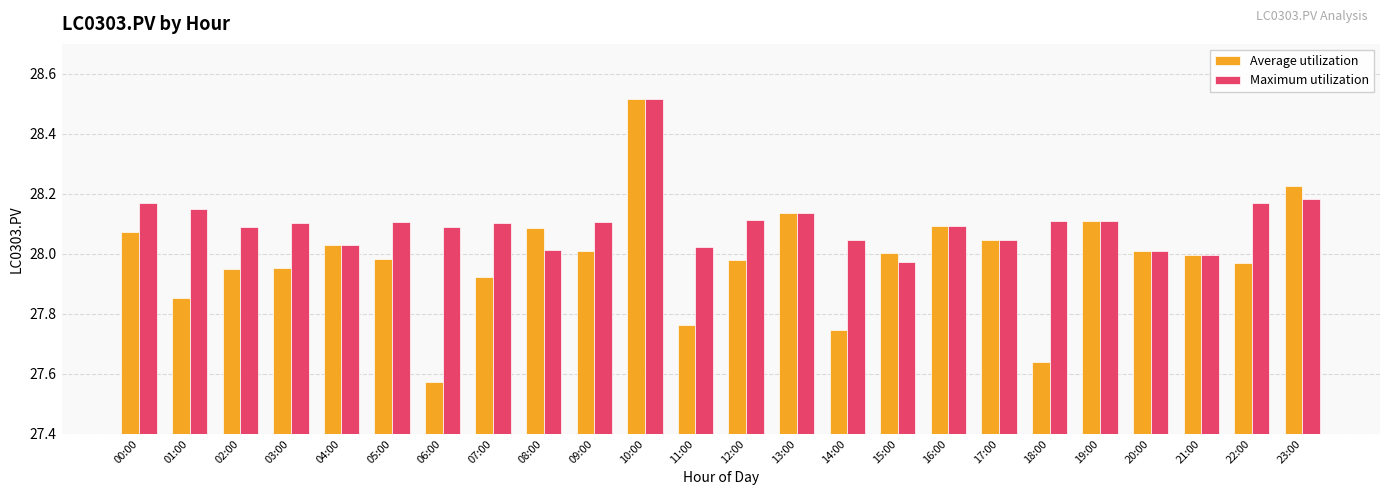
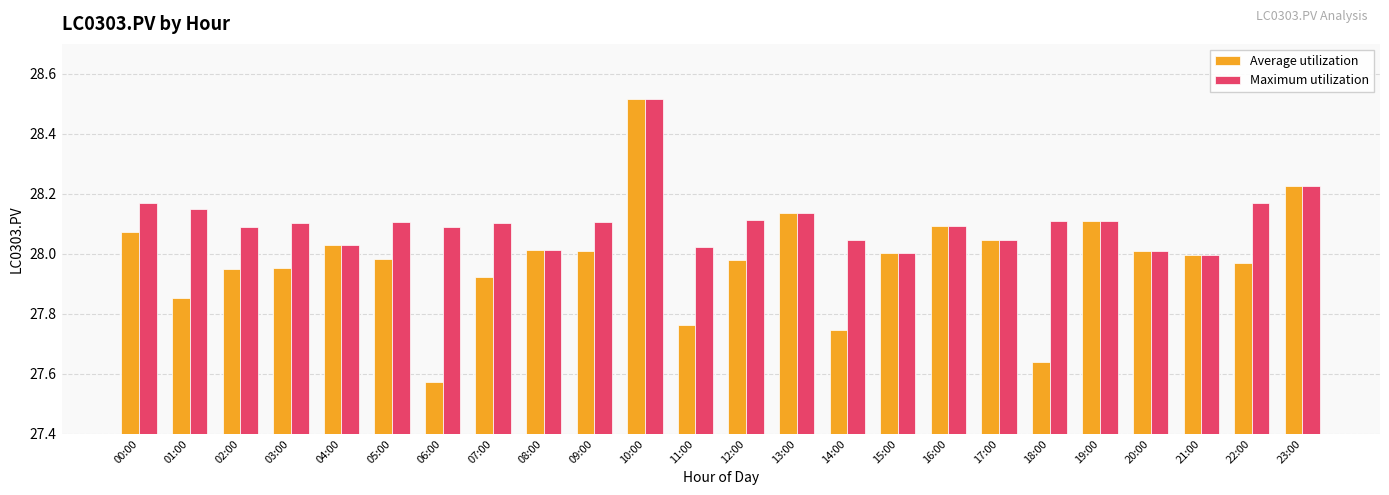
  {
    "Average utilization": {
      "00:00": 28.07,
      "01:00": 27.85,
      "02:00": 27.95,
      "03:00": 27.95,
      "04:00": 28.03,
      "05:00": 27.98,
      "06:00": 27.57,
      "07:00": 27.92,
-     "08:00": 28.09,
+     "08:00": 28.01,
      "09:00": 28.01,
      "10:00": 28.51,
      "11:00": 27.76,
      "12:00": 27.98,
      "13:00": 28.13,
      "14:00": 27.75,
      "15:00": 28.00,
      "16:00": 28.09,
      "17:00": 28.05,
      "18:00": 27.64,
      "19:00": 28.11,
      "20:00": 28.01,
      "21:00": 28.00,
      "22:00": 27.97,
      "23:00": 28.22
    },
    "Maximum utilization": {
      "00:00": 28.17,
      "01:00": 28.15,
      "02:00": 28.09,
      "03:00": 28.10,
      "04:00": 28.03,
      "05:00": 28.10,
      "06:00": 28.09,
      "07:00": 28.10,
      "08:00": 28.01,
      "09:00": 28.10,
      "10:00": 28.51,
      "11:00": 28.02,
      "12:00": 28.11,
      "13:00": 28.13,
      "14:00": 28.05,
-     "15:00": 27.97,
+     "15:00": 28.00,
      "16:00": 28.09,
      "17:00": 28.05,
      "18:00": 28.11,
      "19:00": 28.11,
      "20:00": 28.01,
      "21:00": 28.00,
      "22:00": 28.17,
-     "23:00": 28.18
+     "23:00": 28.22
    }
  }
